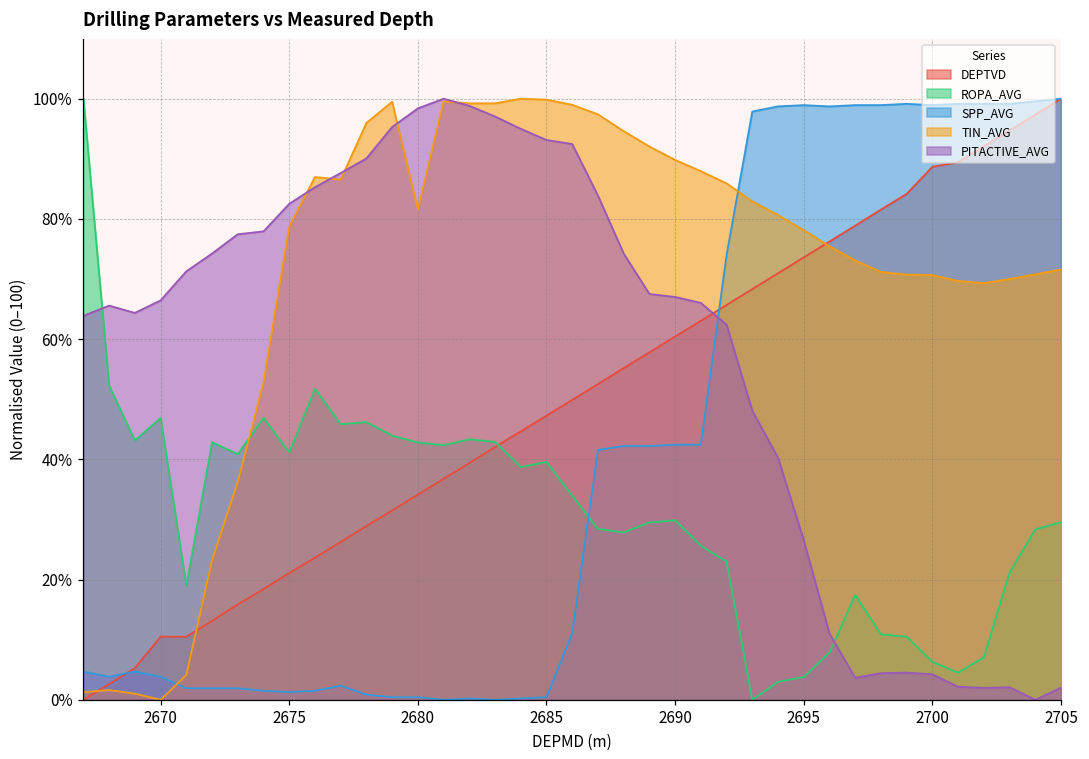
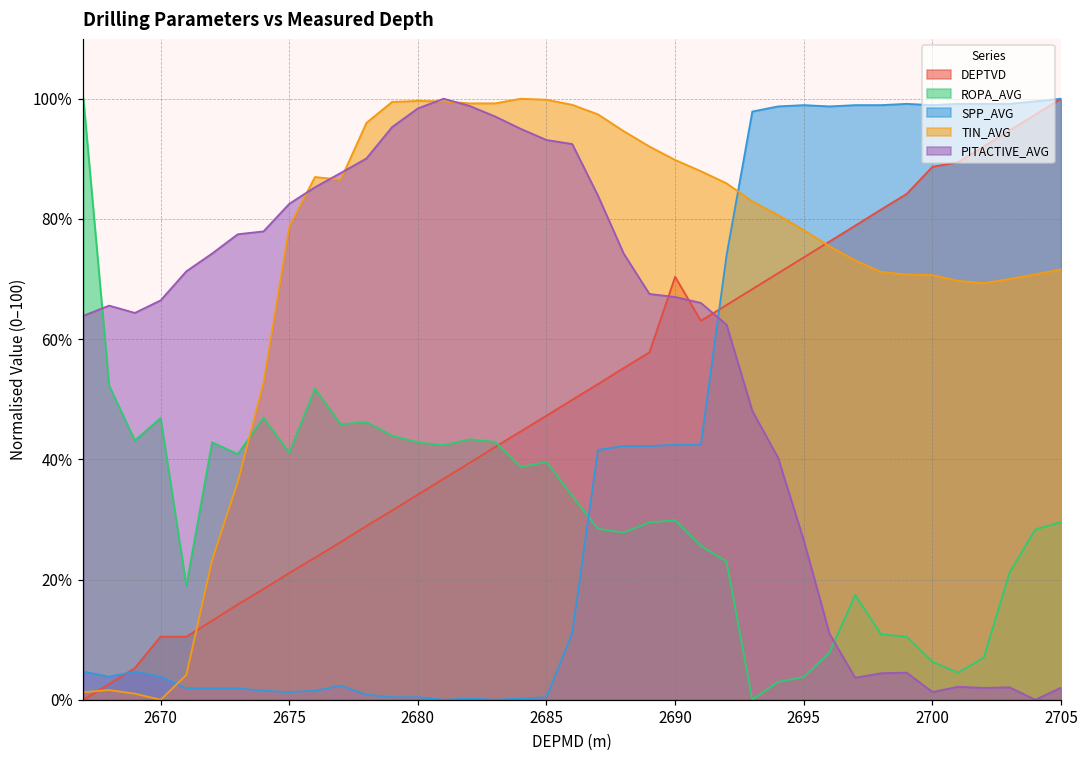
  {
    "DEPTVD": {
      "2670": "10%",
      "2675": "21%",
      "2680": "34%",
      "2685": "47%",
-     "2690": "60%",
+     "2690": "70%",
      "2695": "74%",
      "2700": "89%"
    },
    "ROPA_AVG": {
      "2670": "47%",
      "2675": "41%",
      "2680": "43%",
      "2685": "40%",
      "2690": "30%",
      "2695": "4%",
      "2700": "6%",
      "2705": "30%"
    },
    "SPP_AVG": {
      "2670": "4%",
      "2675": "1%",
      "2680": "0%",
      "2685": "0%",
      "2690": "42%",
      "2695": "99%"
    },
    "TIN_AVG": {
      "2670": "0%",
      "2675": "79%",
-     "2680": "82%",
+     "2680": "100%",
      "2685": "100%",
      "2690": "90%",
      "2695": "78%",
      "2700": "71%",
      "2705": "72%"
    },
    "PITACTIVE_AVG": {
      "2670": "66%",
      "2675": "83%",
      "2680": "98%",
      "2685": "93%",
      "2690": "67%",
      "2695": "27%",
-     "2700": "4%",
+     "2700": "1%",
      "2705": "2%"
    }
  }
